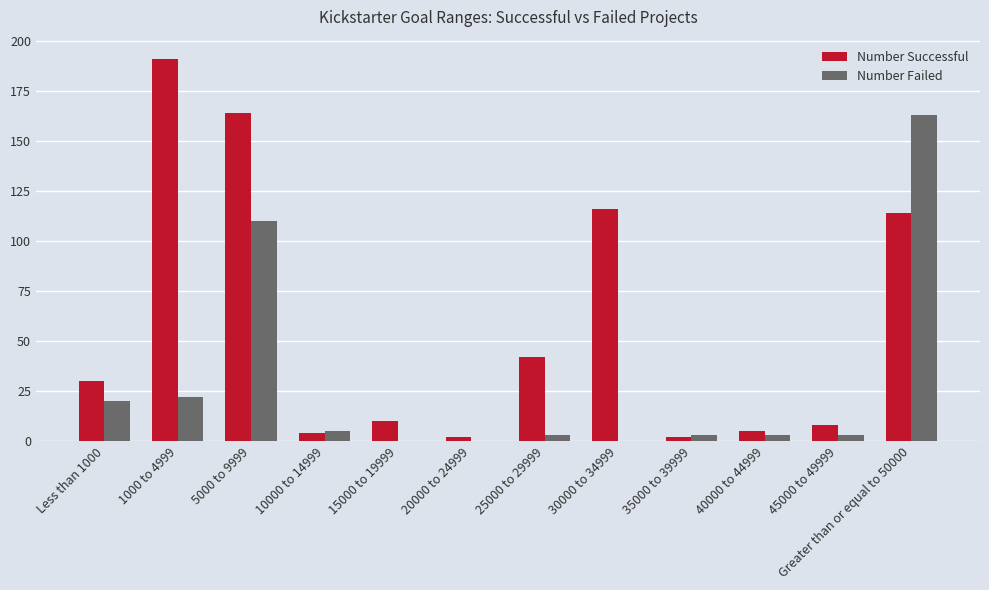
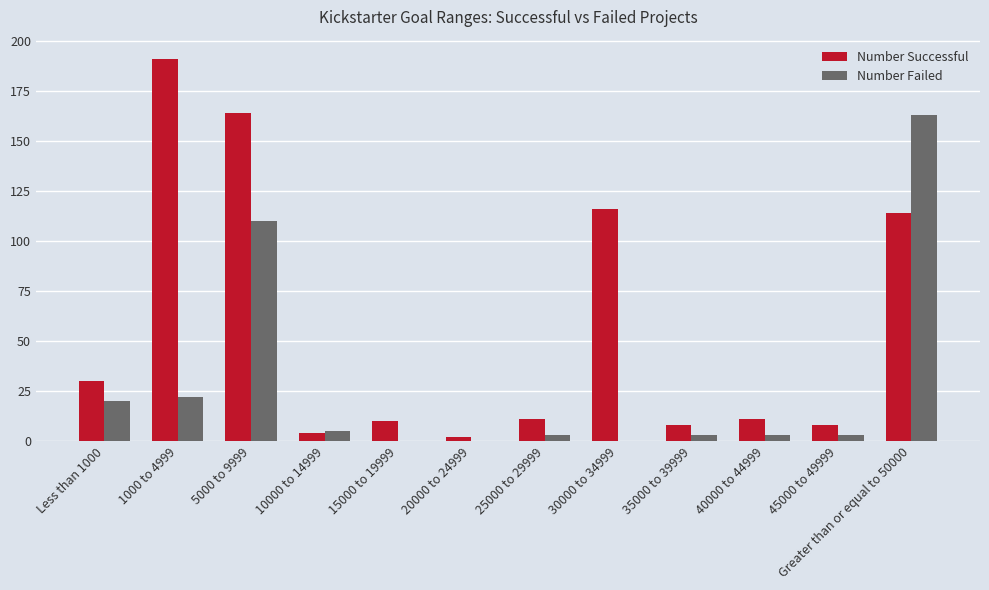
  {
    "Number Successful": {
      "Less than 1000": 30,
      "1000 to 4999": 191,
      "5000 to 9999": 164,
      "10000 to 14999": 4,
      "15000 to 19999": 10,
      "20000 to 24999": 2,
-     "25000 to 29999": 42,
+     "25000 to 29999": 11,
      "30000 to 34999": 116,
-     "35000 to 39999": 2,
-     "40000 to 44999": 5,
+     "35000 to 39999": 8,
+     "40000 to 44999": 11,
      "45000 to 49999": 8,
      "Greater than or equal to 50000": 114
    },
    "Number Failed": {
      "Less than 1000": 20,
      "1000 to 4999": 22,
      "5000 to 9999": 110,
      "10000 to 14999": 5,
      "15000 to 19999": 0,
      "20000 to 24999": 0,
      "25000 to 29999": 3,
      "30000 to 34999": 0,
      "35000 to 39999": 3,
      "40000 to 44999": 3,
      "45000 to 49999": 3,
      "Greater than or equal to 50000": 163
    }
  }
